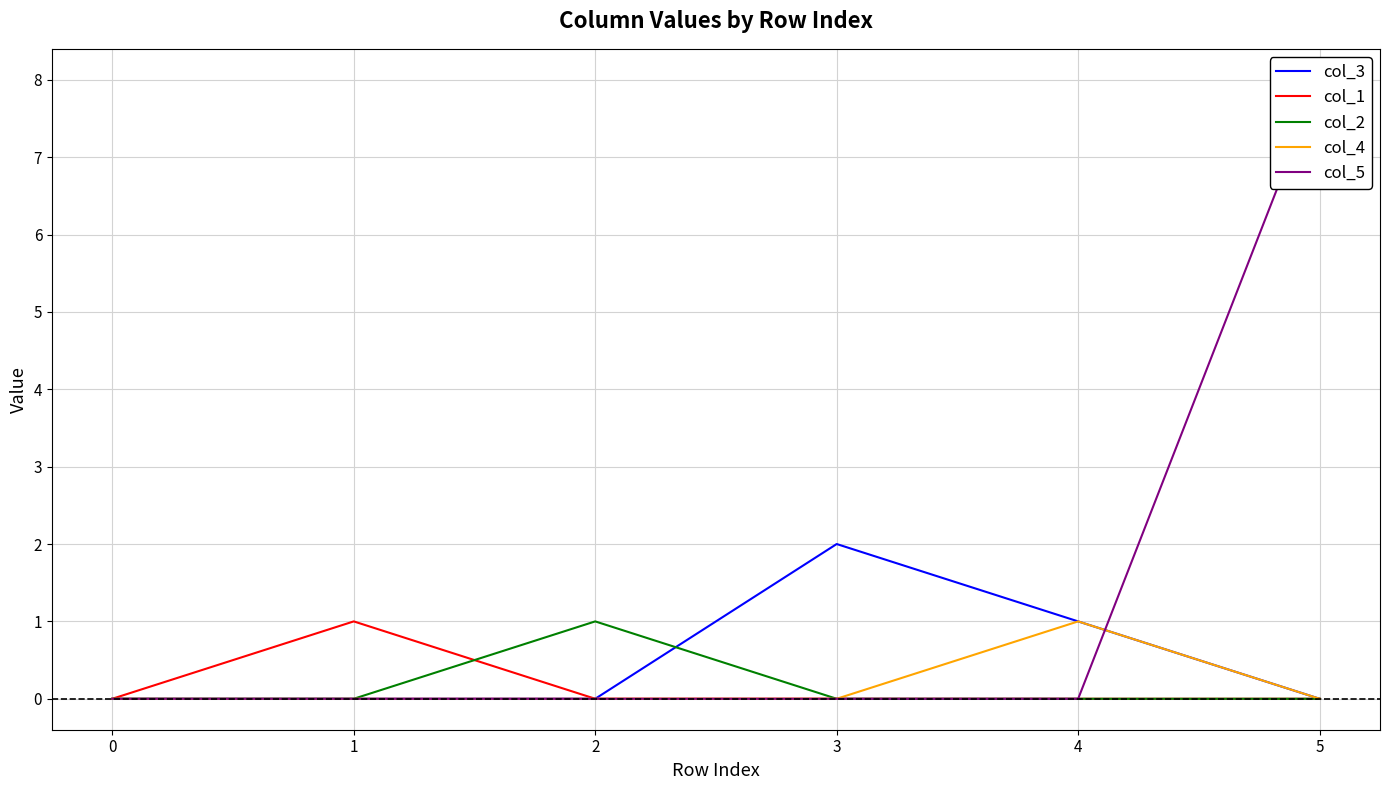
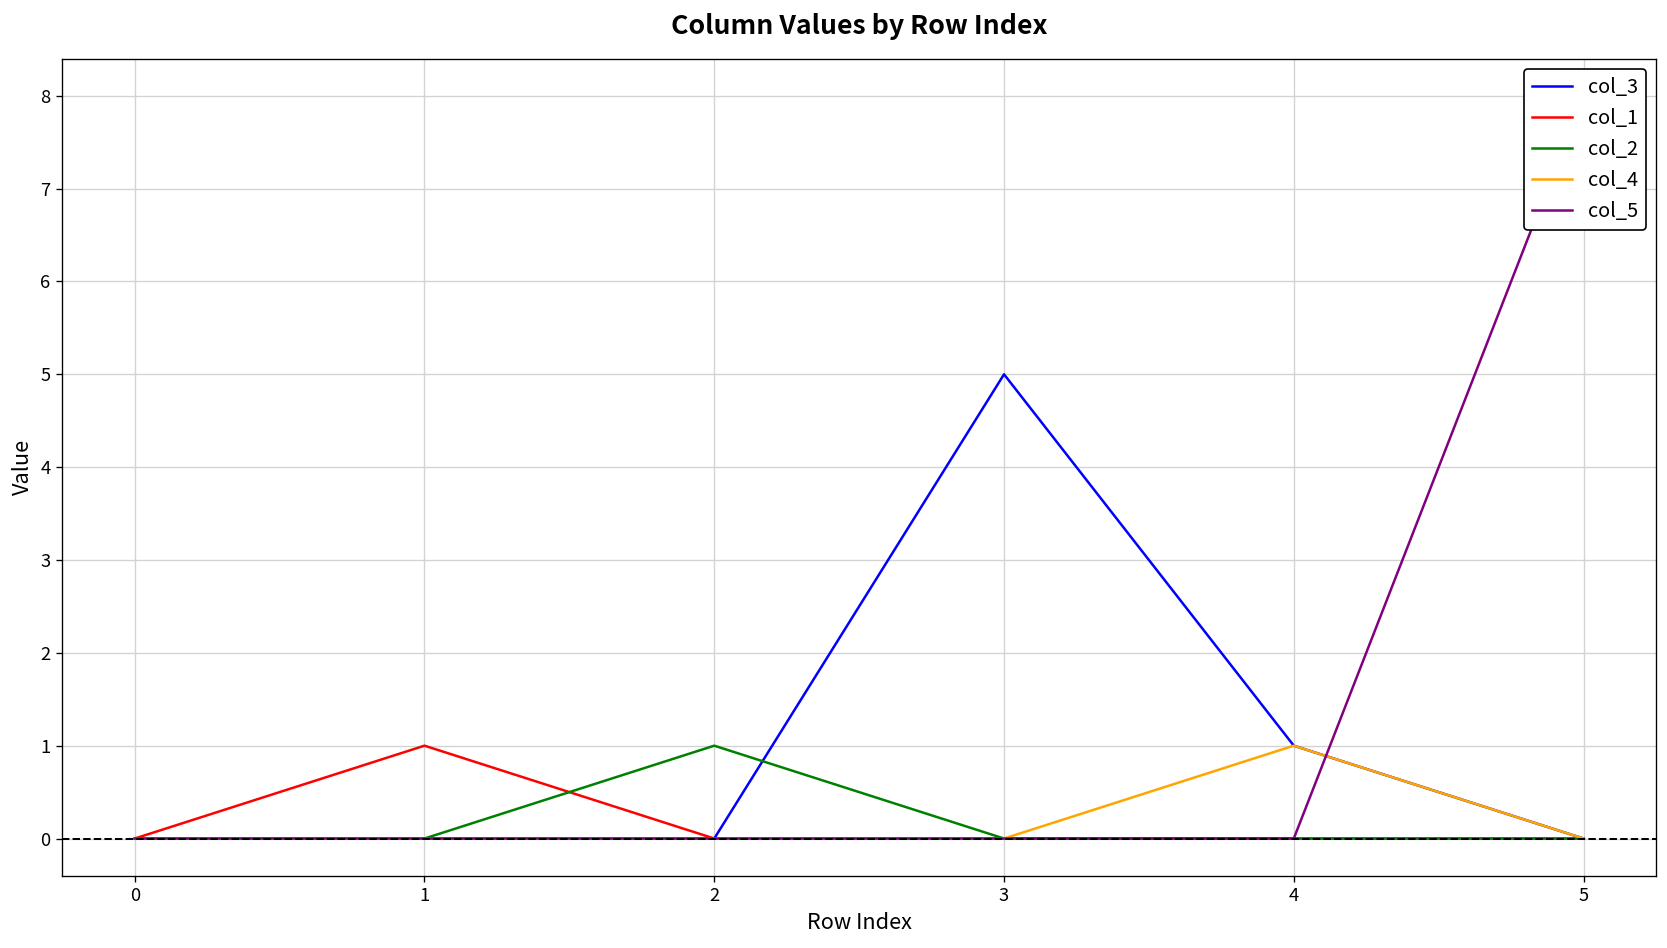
  {
    "col_3": {
-     "3": 2
+     "3": 5
    },
    "col_1": {
      "1": 1
    },
    "col_2": {
      "2": 1
    }
  }
